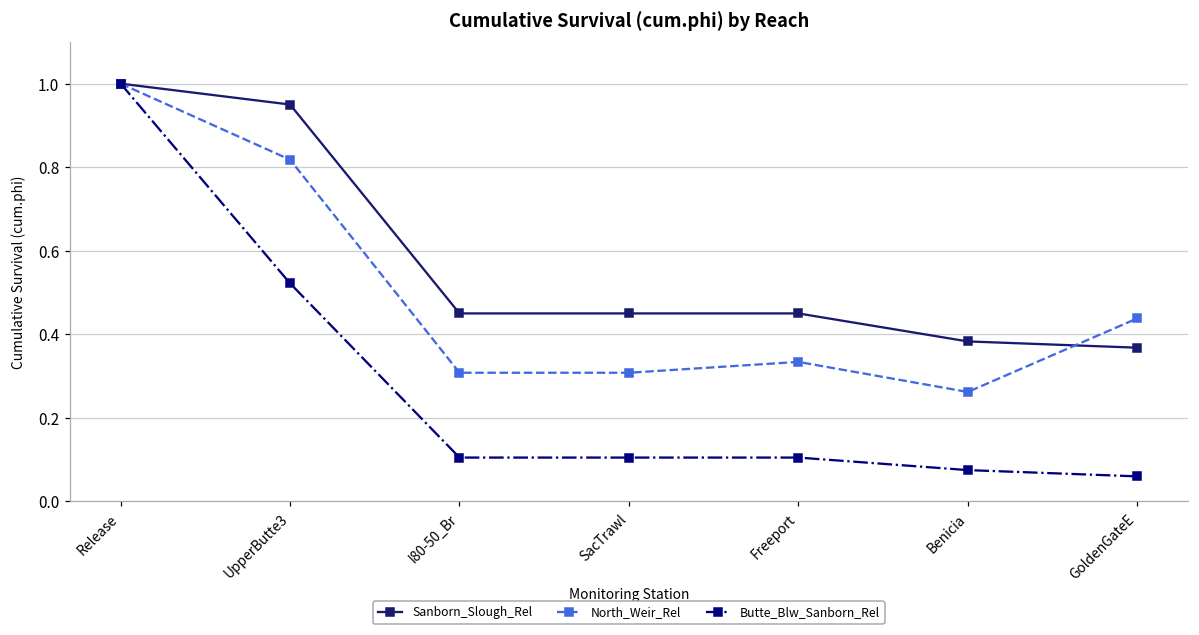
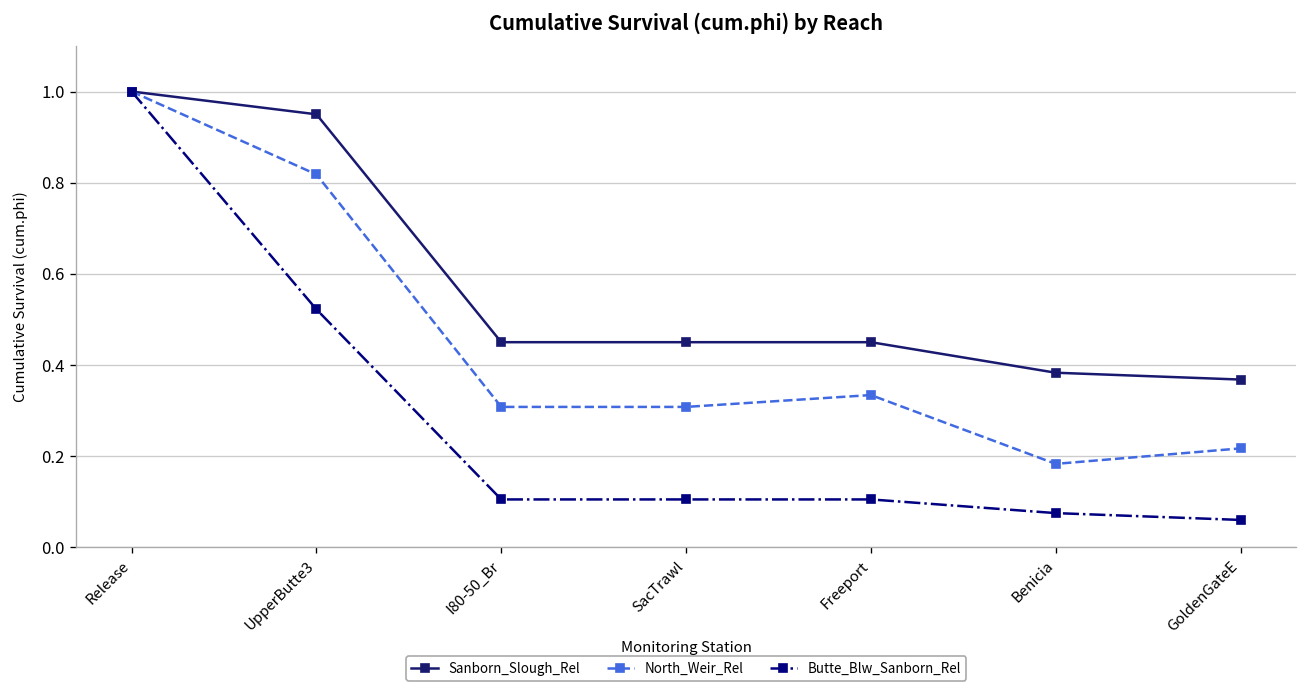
  {
    "North_Weir_Rel": {
      "UpperButte3": 0.82,
      "I80-50_Br": 0.31,
      "SacTrawl": 0.31,
      "Freeport": 0.33,
-     "Benicia": 0.26,
-     "GoldenGateE": 0.44
+     "Benicia": 0.18,
+     "GoldenGateE": 0.22
    }
  }
